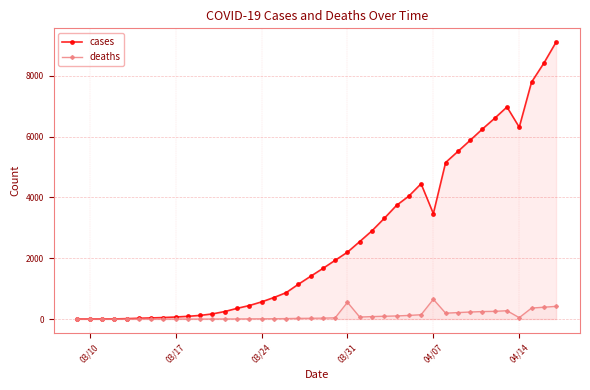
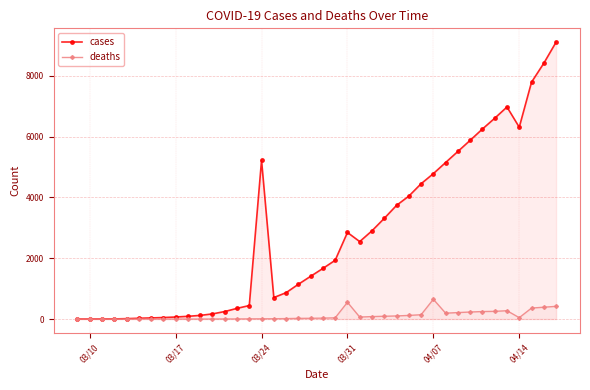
  {
    "cases": {
-     "03/24": 600,
-     "03/31": 2200,
-     "04/07": 3500,
+     "03/24": 5200,
+     "03/31": 2800,
+     "04/07": 4800,
      "04/14": 6300
    },
    "deaths": {
      "03/24": 0,
      "03/31": 600,
      "04/07": 700,
      "04/14": 0
    }
  }
